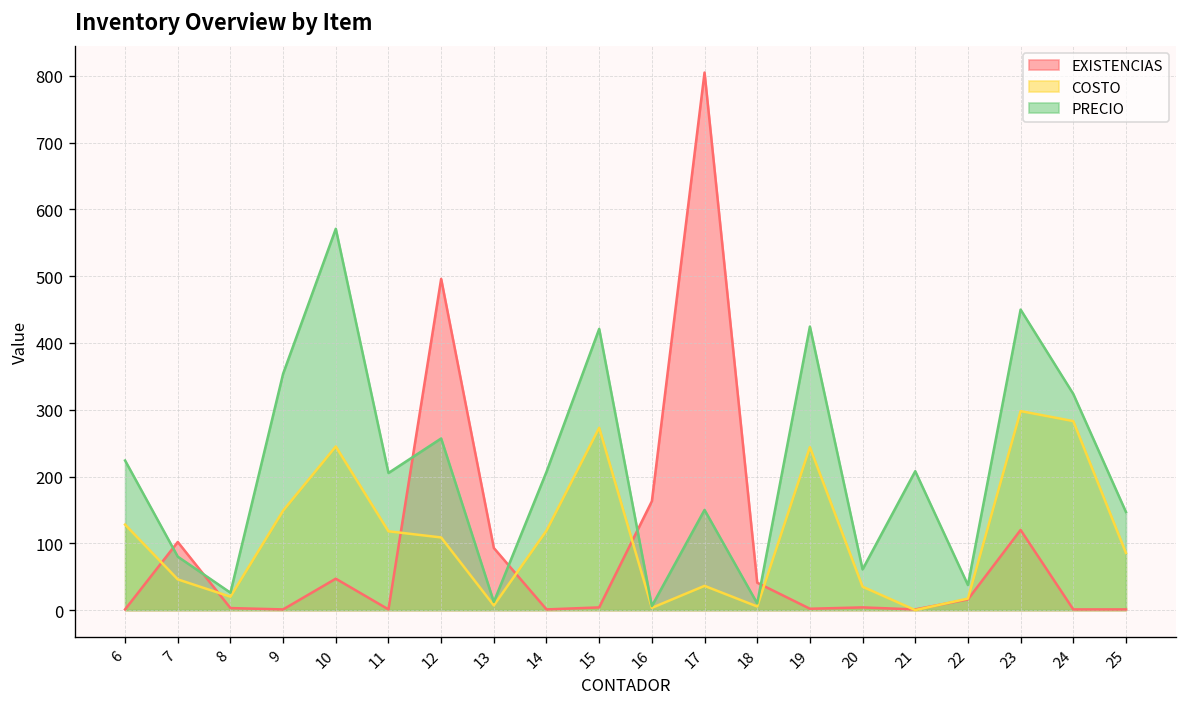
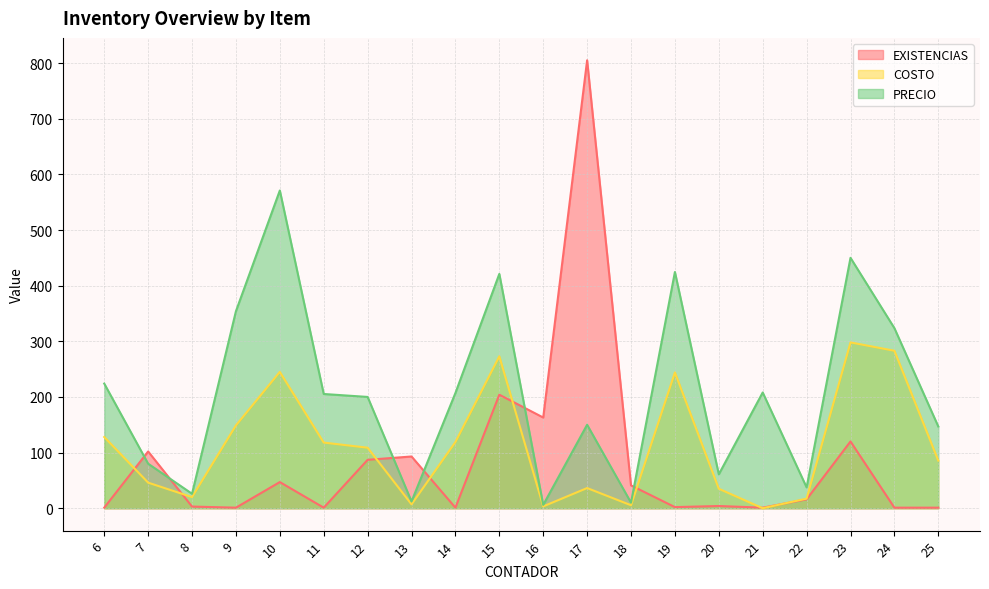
  {
    "EXISTENCIAS": {
      "6": 0,
      "7": 100,
      "8": 0,
      "9": 0,
      "10": 50,
      "11": 0,
-     "12": 500,
+     "12": 90,
      "13": 90,
      "14": 0,
-     "15": 0,
+     "15": 200,
      "16": 160,
      "17": 810,
      "18": 40,
      "19": 0,
      "20": 0,
      "23": 120,
      "24": 0,
      "25": 0
    },
    "COSTO": {
      "6": 130,
      "7": 50,
      "8": 20,
      "9": 150,
      "10": 250,
      "11": 120,
      "12": 110,
      "13": 10,
      "14": 120,
      "15": 270,
      "17": 40,
      "19": 240,
      "20": 40,
      "23": 300,
      "24": 280,
      "25": 90
    },
    "PRECIO": {
      "6": 220,
      "7": 80,
      "8": 30,
      "9": 350,
      "10": 570,
      "11": 210,
-     "12": 260,
+     "12": 200,
      "13": 10,
      "14": 210,
      "15": 420,
      "17": 150,
      "19": 420,
      "20": 60,
      "21": 210,
      "22": 40,
      "23": 450,
      "24": 320,
      "25": 150
    }
  }
